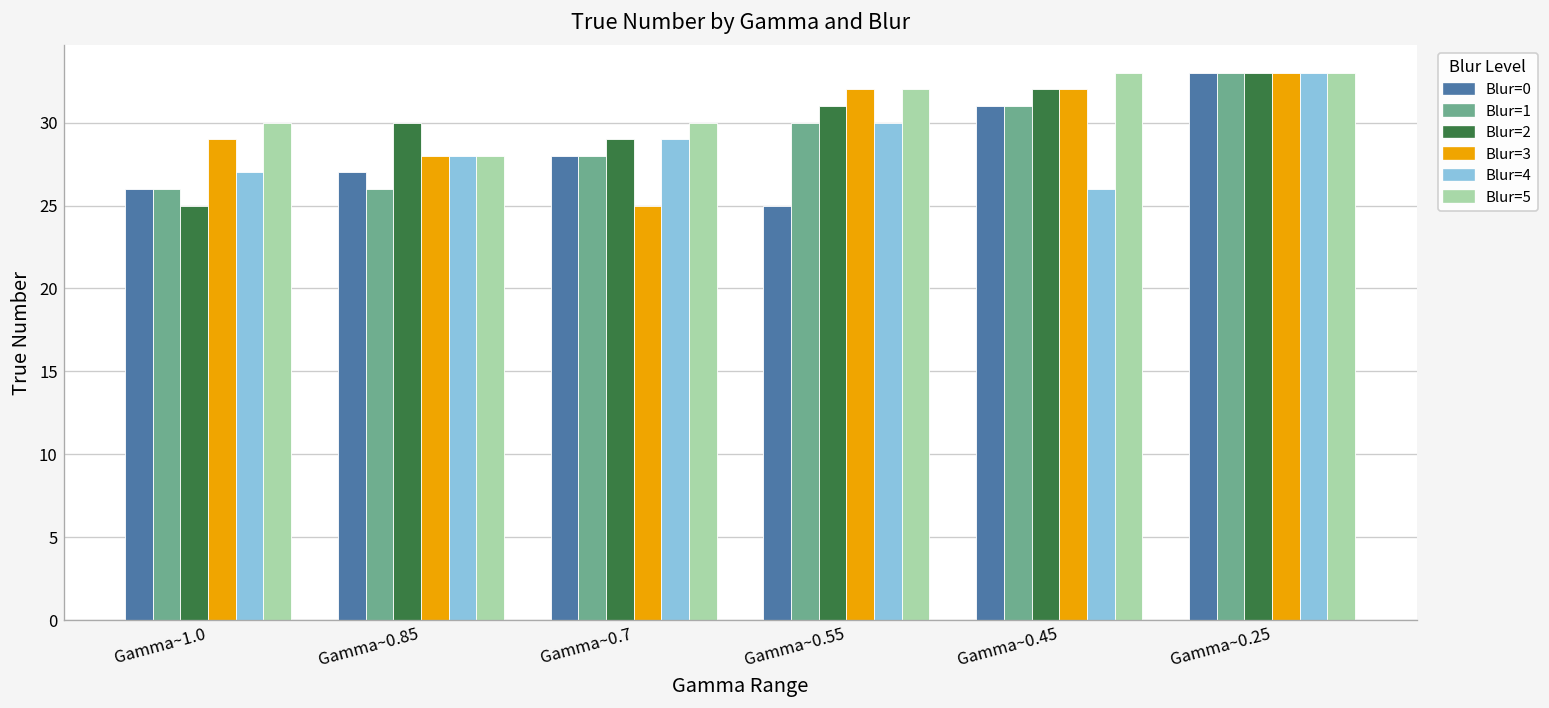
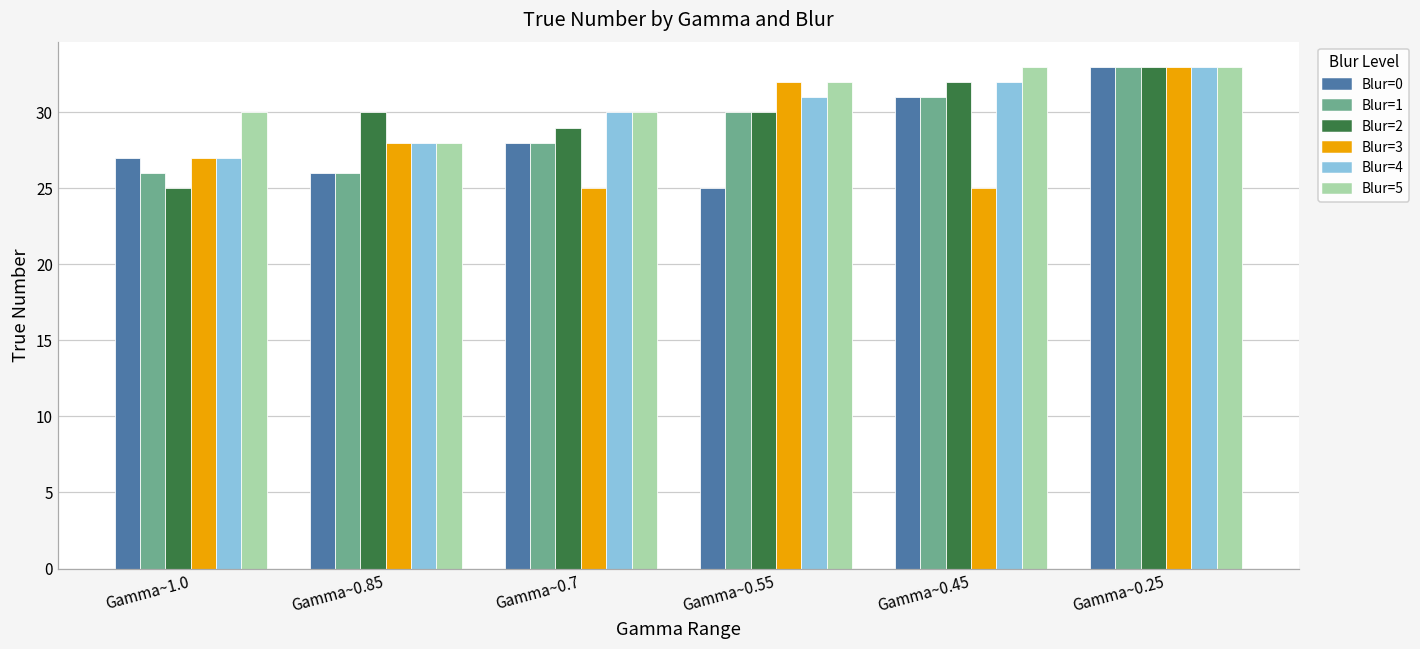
  {
    "Blur=0": {
-     "Gamma~1.0": 26,
-     "Gamma~0.85": 27,
+     "Gamma~1.0": 27,
+     "Gamma~0.85": 26,
      "Gamma~0.7": 28,
      "Gamma~0.55": 25,
      "Gamma~0.45": 31,
      "Gamma~0.25": 33
    },
    "Blur=1": {
      "Gamma~1.0": 26,
      "Gamma~0.85": 26,
      "Gamma~0.7": 28,
      "Gamma~0.55": 30,
      "Gamma~0.45": 31,
      "Gamma~0.25": 33
    },
    "Blur=2": {
      "Gamma~1.0": 25,
      "Gamma~0.85": 30,
      "Gamma~0.7": 29,
-     "Gamma~0.55": 31,
+     "Gamma~0.55": 30,
      "Gamma~0.45": 32,
      "Gamma~0.25": 33
    },
    "Blur=3": {
-     "Gamma~1.0": 29,
+     "Gamma~1.0": 27,
      "Gamma~0.85": 28,
      "Gamma~0.7": 25,
      "Gamma~0.55": 32,
-     "Gamma~0.45": 32,
+     "Gamma~0.45": 25,
      "Gamma~0.25": 33
    },
    "Blur=4": {
      "Gamma~1.0": 27,
      "Gamma~0.85": 28,
-     "Gamma~0.7": 29,
-     "Gamma~0.55": 30,
-     "Gamma~0.45": 26,
+     "Gamma~0.7": 30,
+     "Gamma~0.55": 31,
+     "Gamma~0.45": 32,
      "Gamma~0.25": 33
    },
    "Blur=5": {
      "Gamma~1.0": 30,
      "Gamma~0.85": 28,
      "Gamma~0.7": 30,
      "Gamma~0.55": 32,
      "Gamma~0.45": 33,
      "Gamma~0.25": 33
    }
  }
